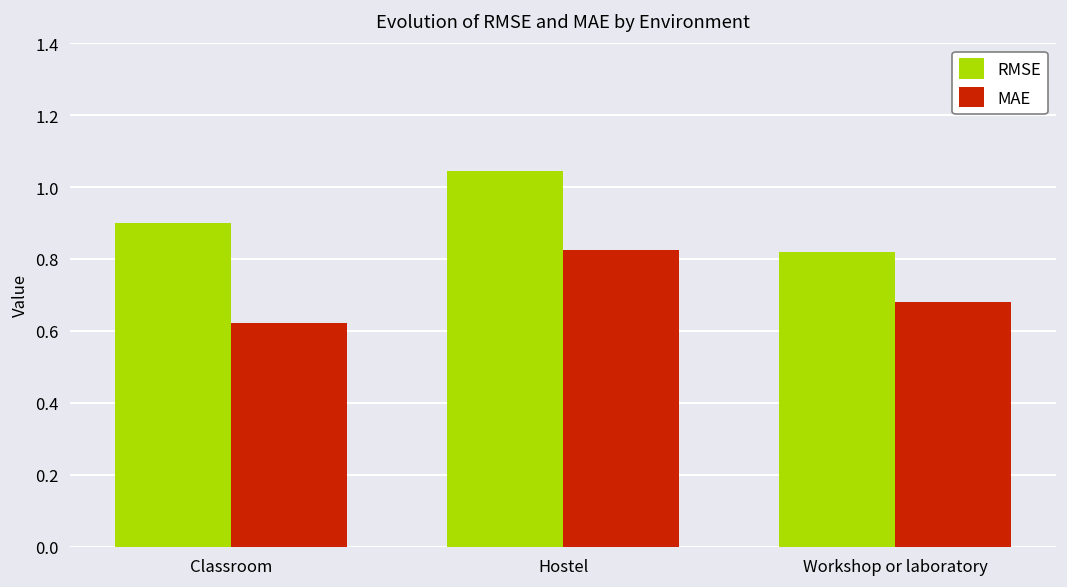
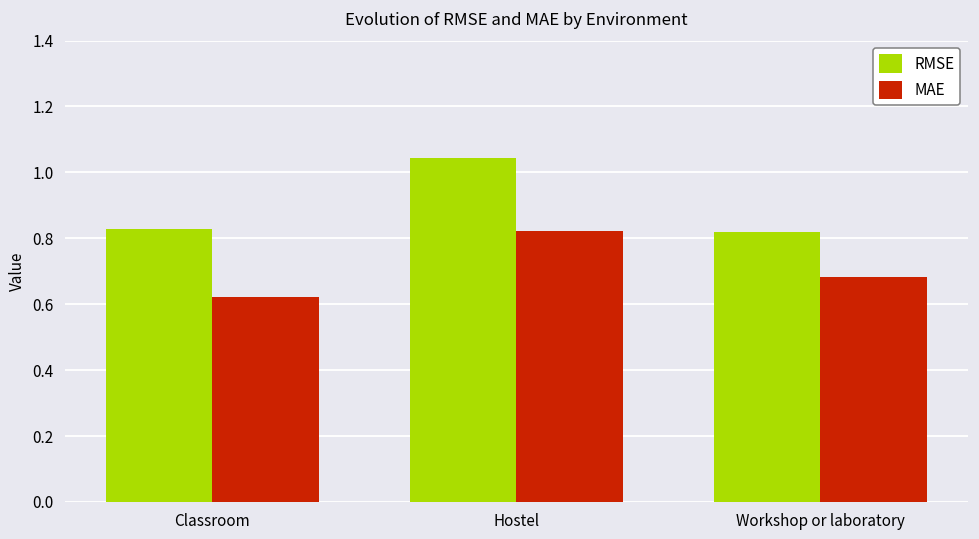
  {
    "RMSE": {
-     "Classroom": 0.90,
+     "Classroom": 0.83,
      "Hostel": 1.04,
      "Workshop or laboratory": 0.82
    },
    "MAE": {
      "Classroom": 0.62,
      "Hostel": 0.82,
      "Workshop or laboratory": 0.68
    }
  }
